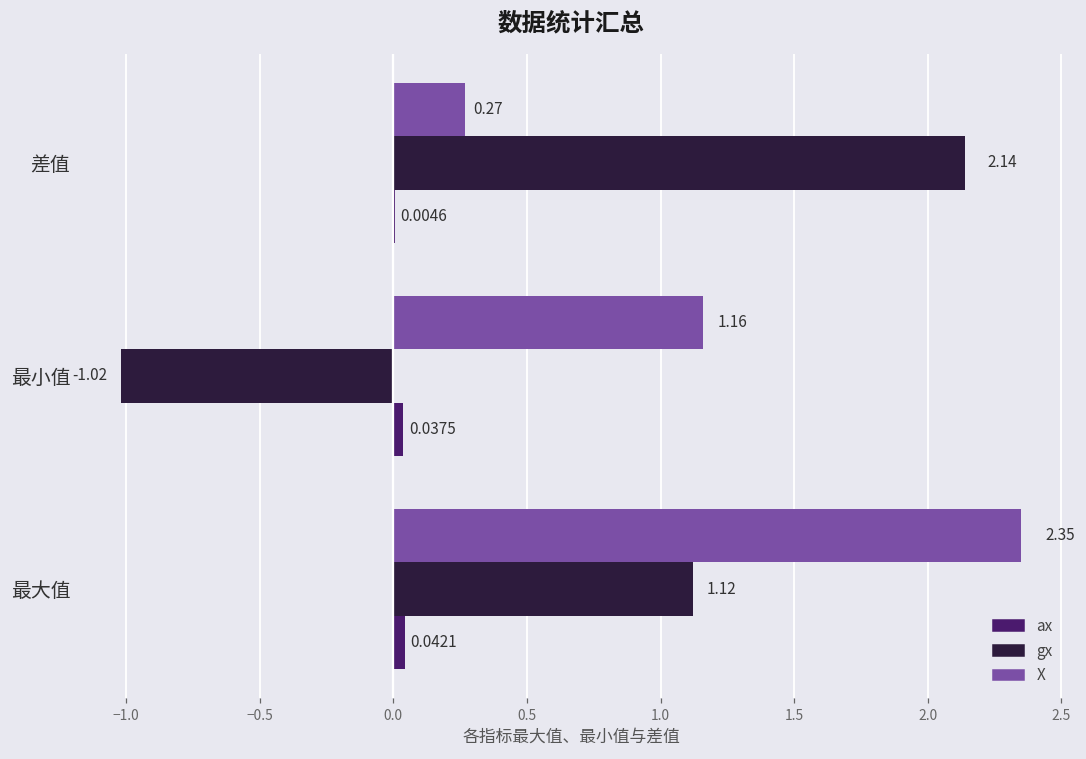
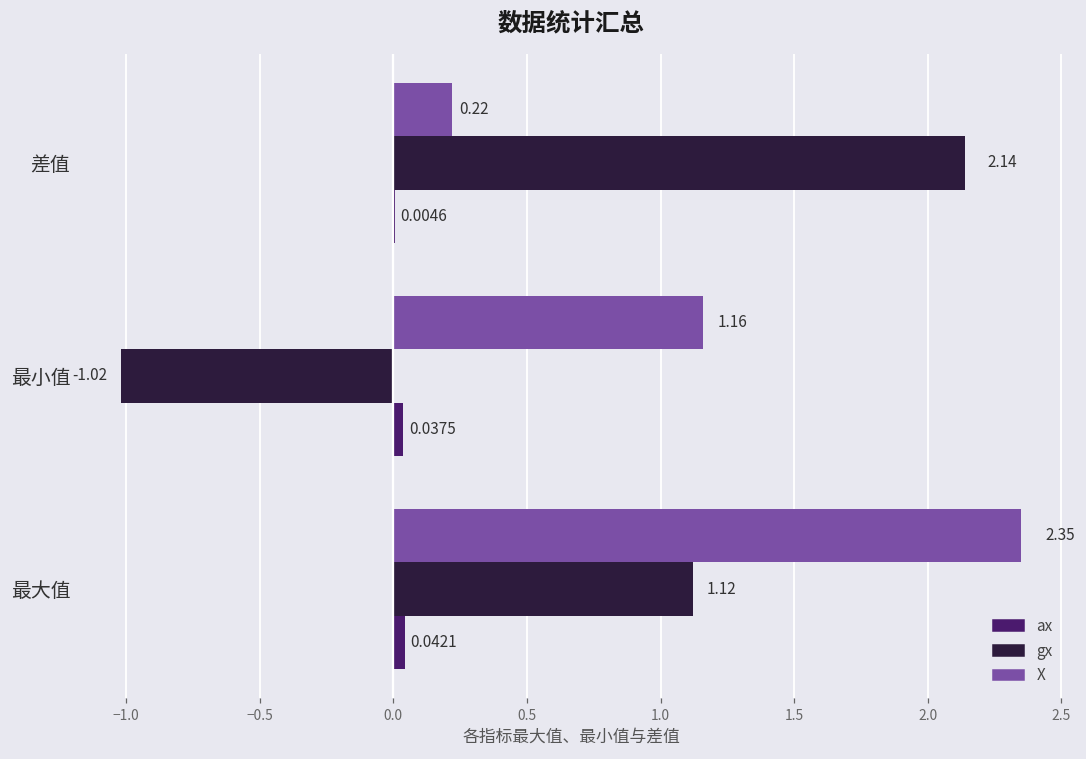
  {
    "X": {
-     "差值": 0.27,
+     "差值": 0.22,
      "最小值": 1.16,
      "最大值": 2.35
    }
  }
